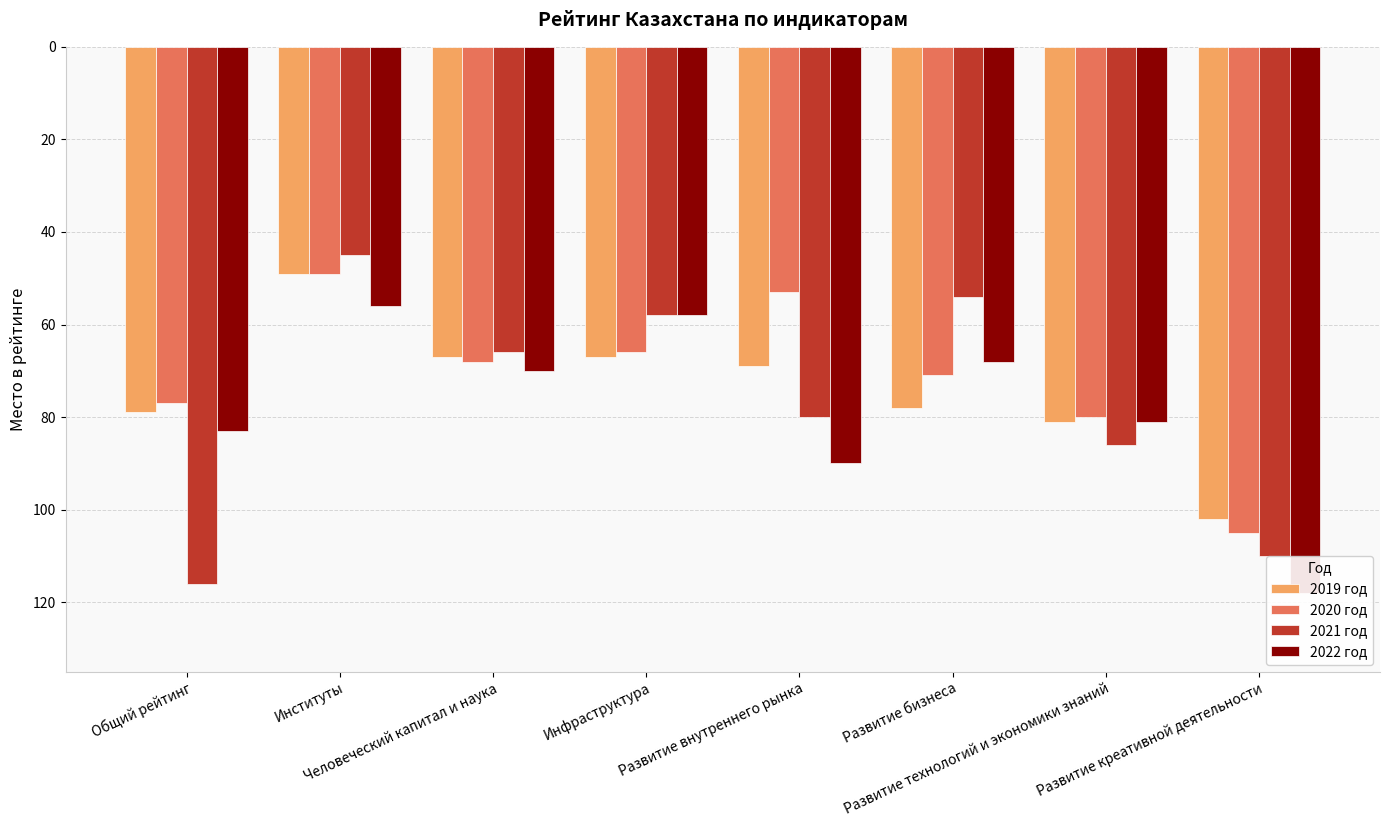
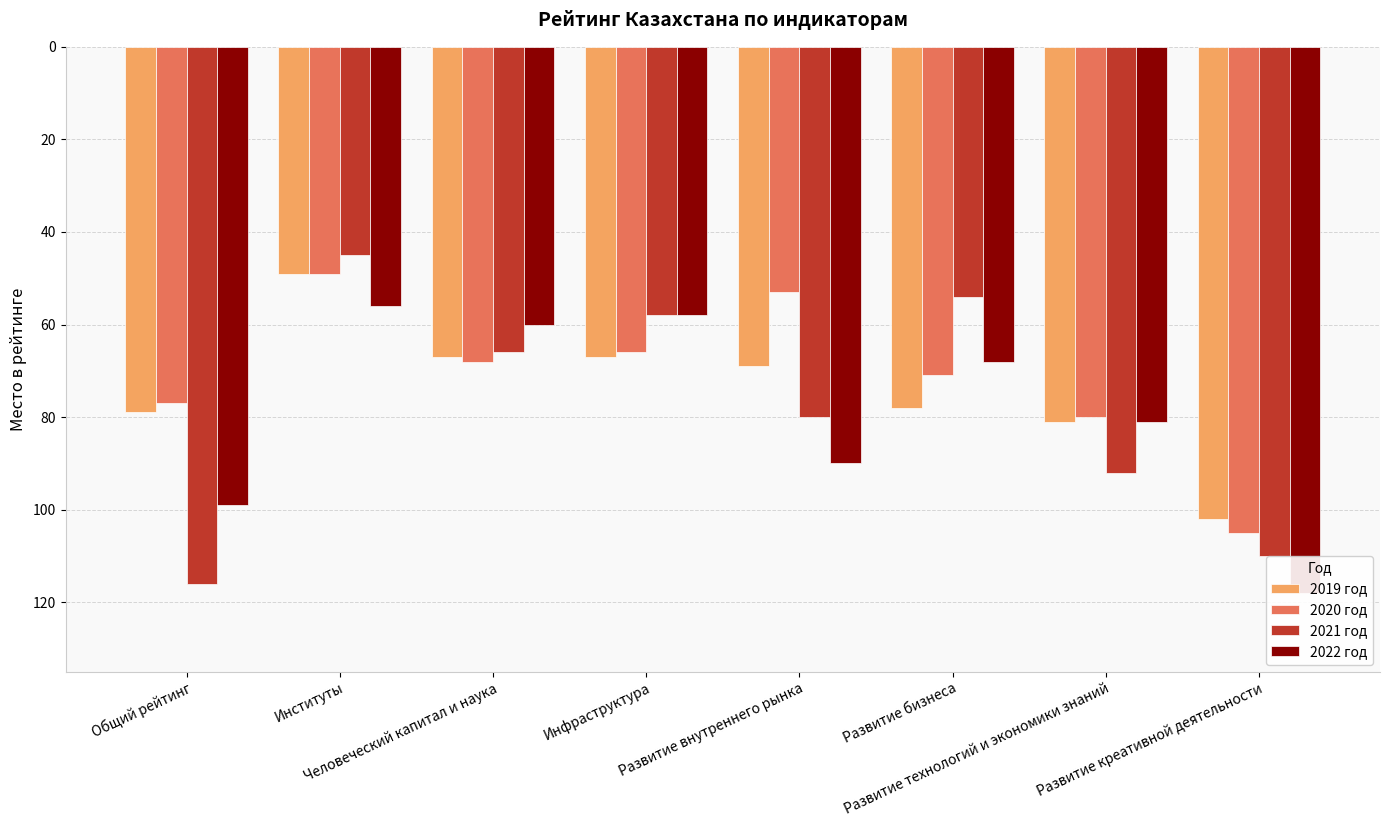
  {
    "2021 год": {
      "Общий рейтинг": 116,
      "Институты": 45,
      "Человеческий капитал и наука": 66,
      "Инфраструктура": 58,
      "Развитие внутреннего рынка": 80,
      "Развитие бизнеса": 54,
-     "Развитие технологий и экономики знаний": 86
+     "Развитие технологий и экономики знаний": 92
    },
    "2022 год": {
-     "Общий рейтинг": 83,
+     "Общий рейтинг": 99,
      "Институты": 56,
-     "Человеческий капитал и наука": 70,
+     "Человеческий капитал и наука": 60,
      "Инфраструктура": 58,
      "Развитие внутреннего рынка": 90,
      "Развитие бизнеса": 68,
      "Развитие технологий и экономики знаний": 81
    }
  }
